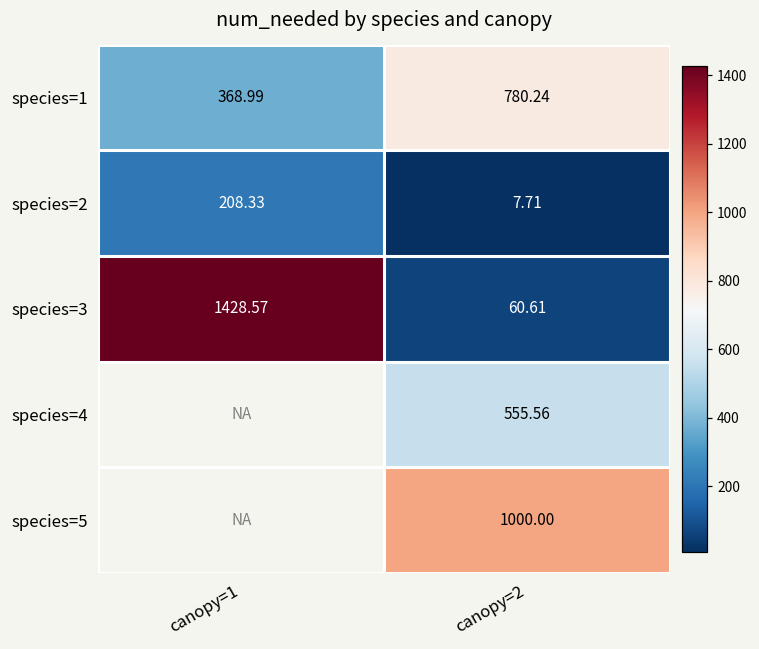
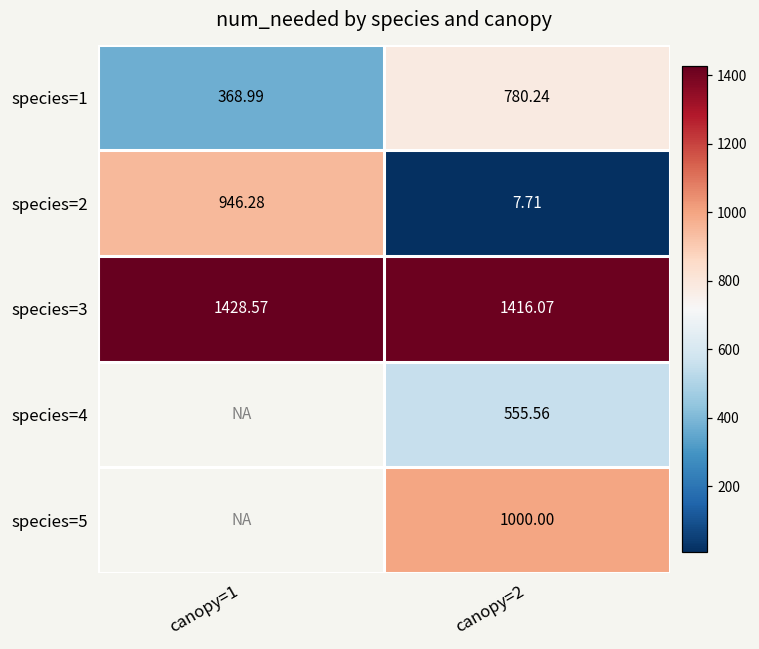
  {
    "species=1": {
      "canopy=1": 368.99,
      "canopy=2": 780.24
    },
    "species=2": {
-     "canopy=1": 208.33,
+     "canopy=1": 946.28,
      "canopy=2": 7.71
    },
    "species=3": {
      "canopy=1": 1428.57,
-     "canopy=2": 60.61
+     "canopy=2": 1416.07
    },
    "species=4": {
      "canopy=2": 555.56
    },
    "species=5": {
      "canopy=2": 1000.00
    }
  }
